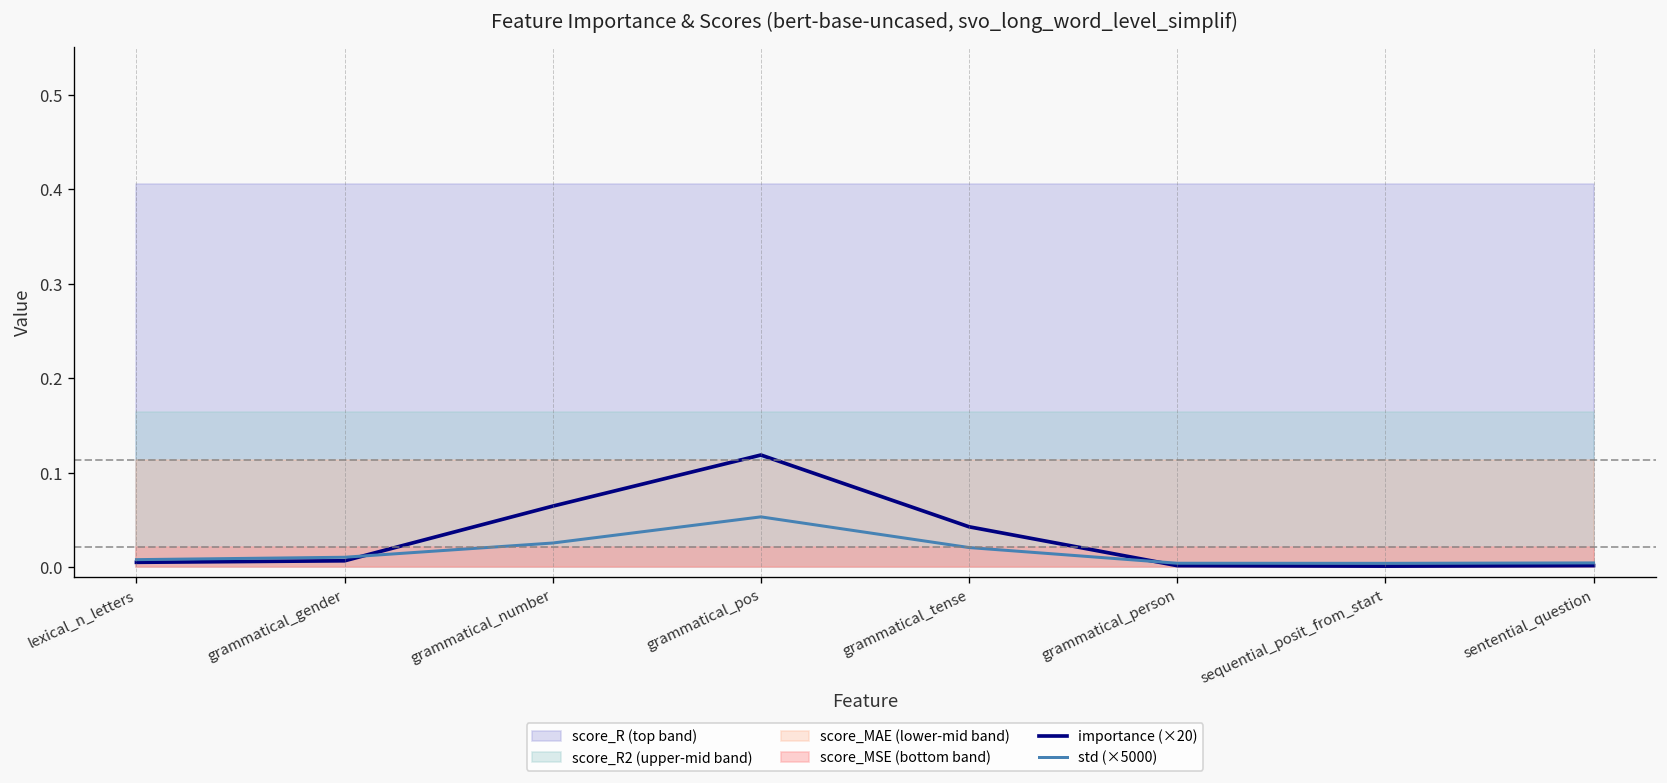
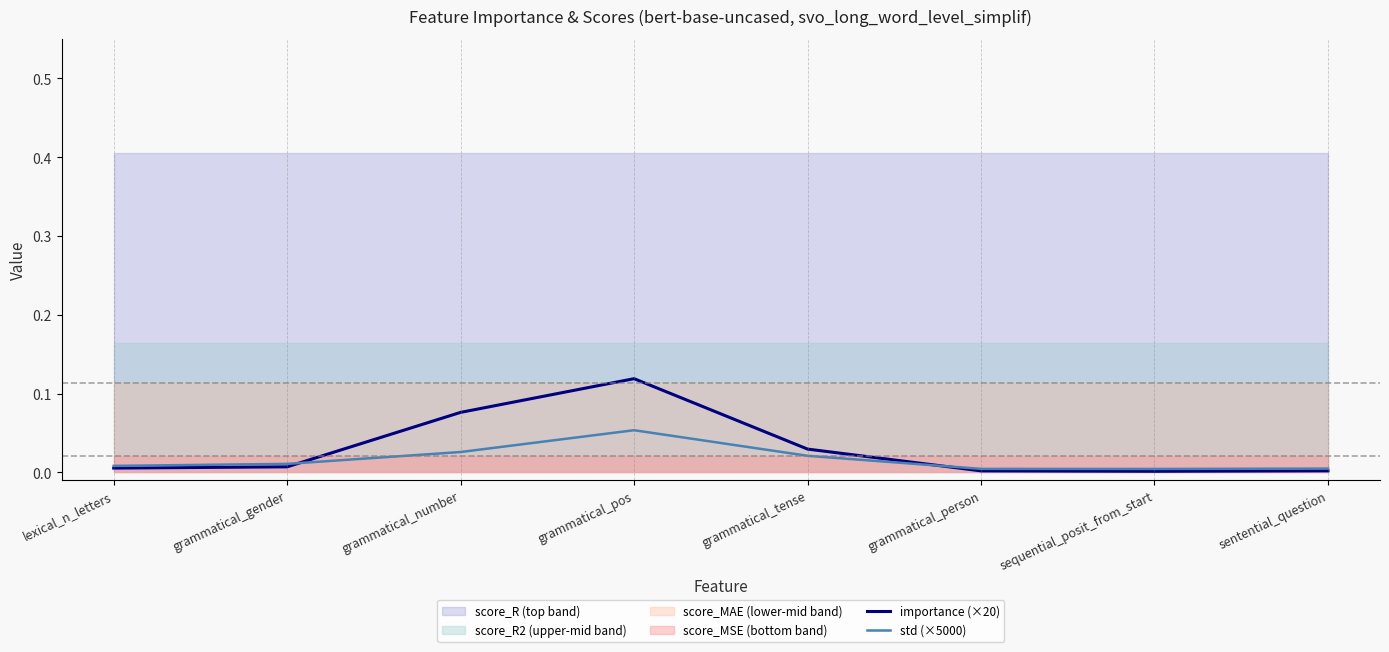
  {
    "importance (×20)": {
      "grammatical_gender": 0.01,
-     "grammatical_number": 0.06,
+     "grammatical_number": 0.08,
      "grammatical_pos": 0.12,
-     "grammatical_tense": 0.04
+     "grammatical_tense": 0.03
    },
    "std (×5000)": {
      "grammatical_gender": 0.01,
      "grammatical_number": 0.03,
      "grammatical_pos": 0.05
    }
  }
